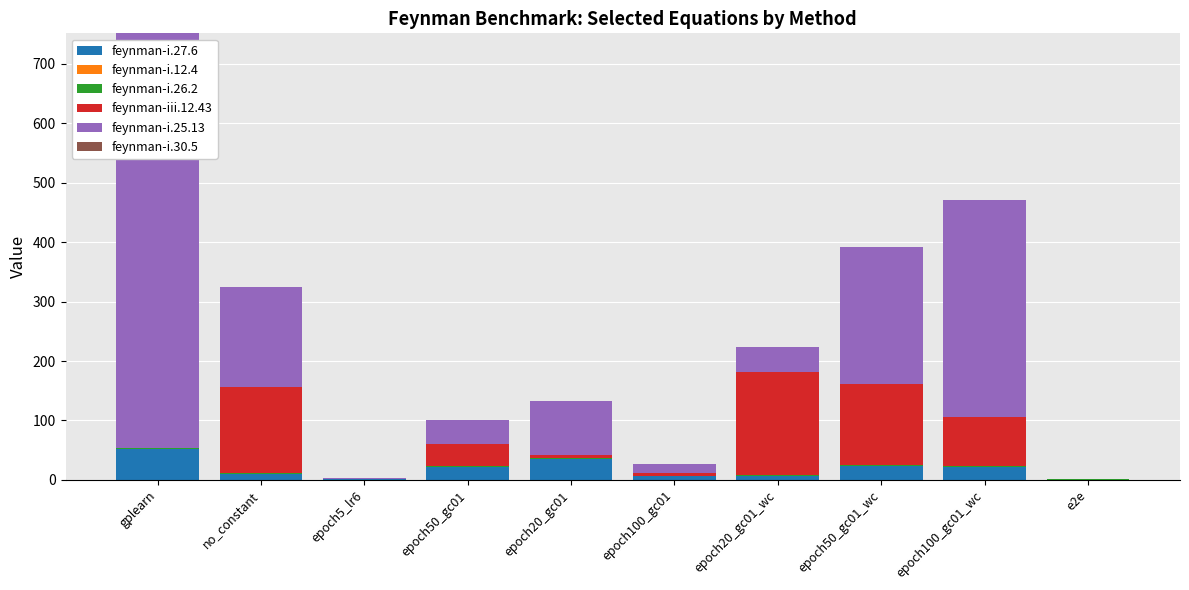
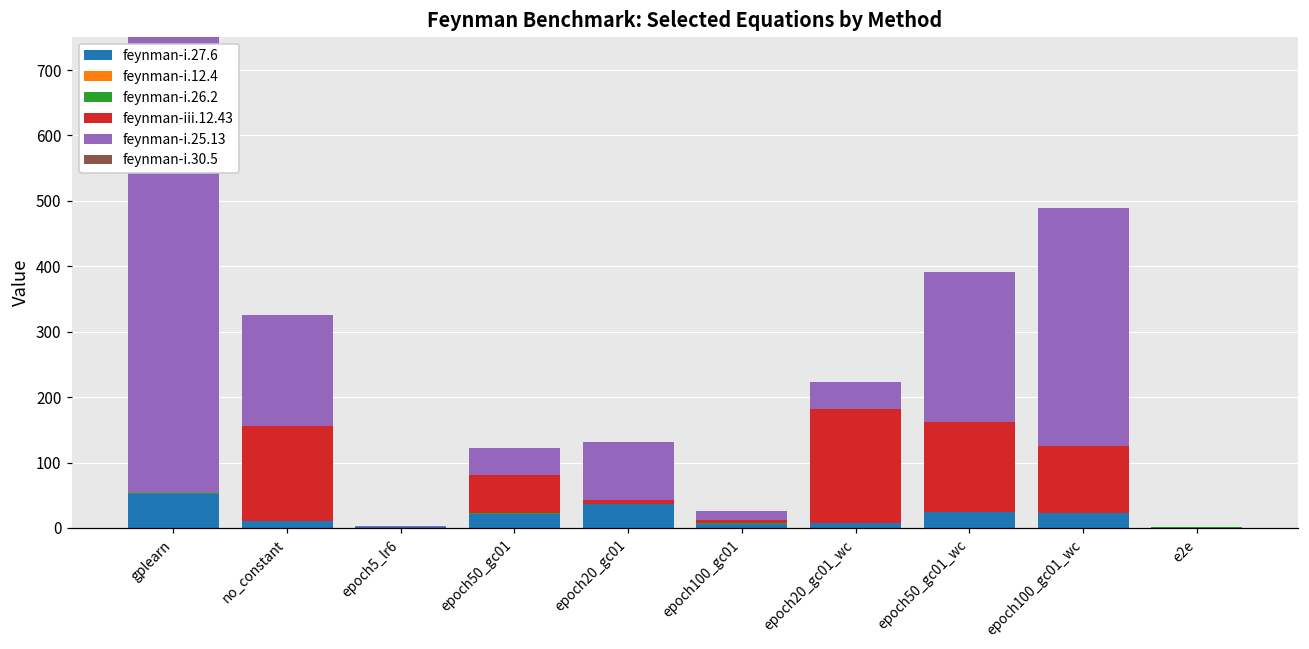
  {
    "feynman-i.12.4": {
      "gplearn": 50,
      "no_constant": 10,
      "epoch50_gc01": 20,
      "epoch20_gc01": 40,
      "epoch100_gc01": 10,
      "epoch20_gc01_wc": 10,
      "epoch50_gc01_wc": 20,
      "epoch100_gc01_wc": 20,
      "e2e": 0
    },
    "feynman-iii.12.43": {
      "gplearn": 0,
      "no_constant": 150,
      "epoch5_lr6": 0,
-     "epoch50_gc01": 40,
+     "epoch50_gc01": 60,
      "epoch20_gc01": 10,
      "epoch100_gc01": 10,
      "epoch20_gc01_wc": 170,
      "epoch50_gc01_wc": 140,
-     "epoch100_gc01_wc": 80,
+     "epoch100_gc01_wc": 100,
      "e2e": 0
    },
    "feynman-i.30.5": {
      "epoch5_lr6": 0,
      "e2e": 0
    }
  }
